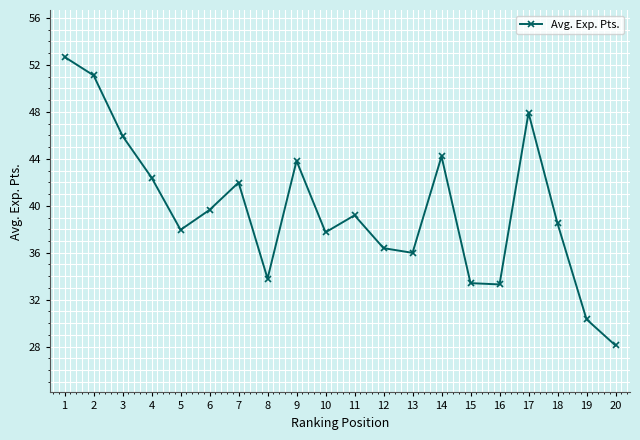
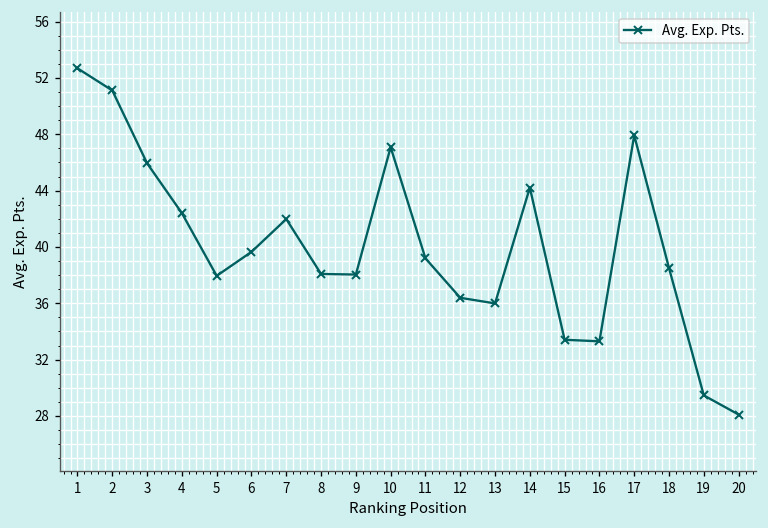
  {
    "1": 52.7,
    "2": 51.1,
    "3": 45.9,
    "4": 42.4,
    "5": 38.0,
    "6": 39.7,
    "7": 42.0,
-   "8": 33.8,
-   "9": 43.8,
-   "10": 37.7,
+   "8": 38.1,
+   "9": 38.0,
+   "10": 47.1,
    "11": 39.2,
    "12": 36.4,
    "13": 36.0,
    "14": 44.2,
    "15": 33.4,
    "16": 33.3,
    "17": 47.9,
    "18": 38.5,
-   "19": 30.3,
+   "19": 29.5,
    "20": 28.1
  }
